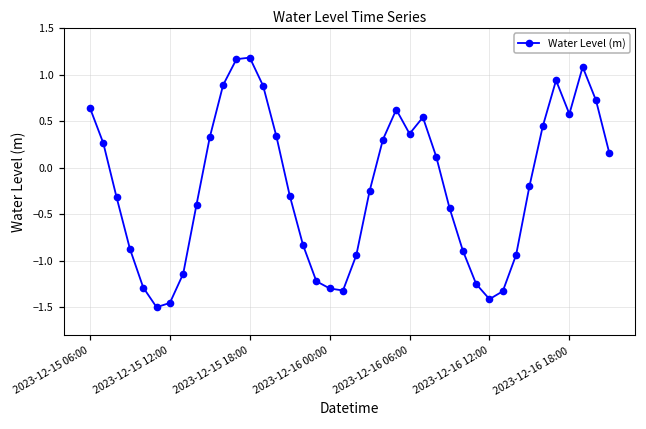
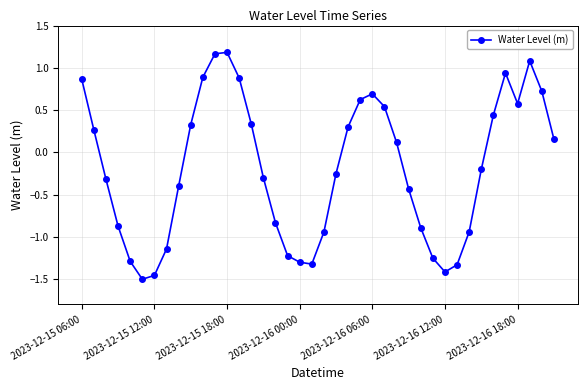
  {
-   "2023-12-15 06:00": 0.6,
+   "2023-12-15 06:00": 0.9,
    "2023-12-15 12:00": -1.5,
    "2023-12-15 18:00": 1.2,
    "2023-12-16 00:00": -1.3,
-   "2023-12-16 06:00": 0.4,
+   "2023-12-16 06:00": 0.7,
    "2023-12-16 12:00": -1.4,
    "2023-12-16 18:00": 0.6
  }
